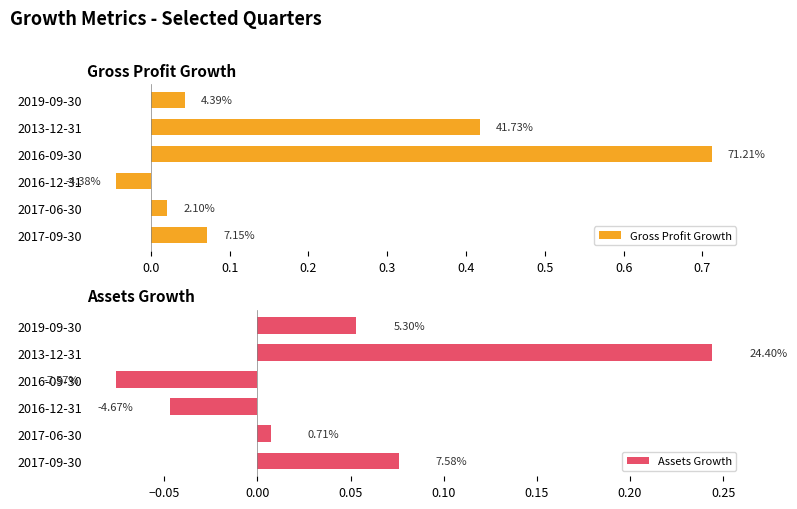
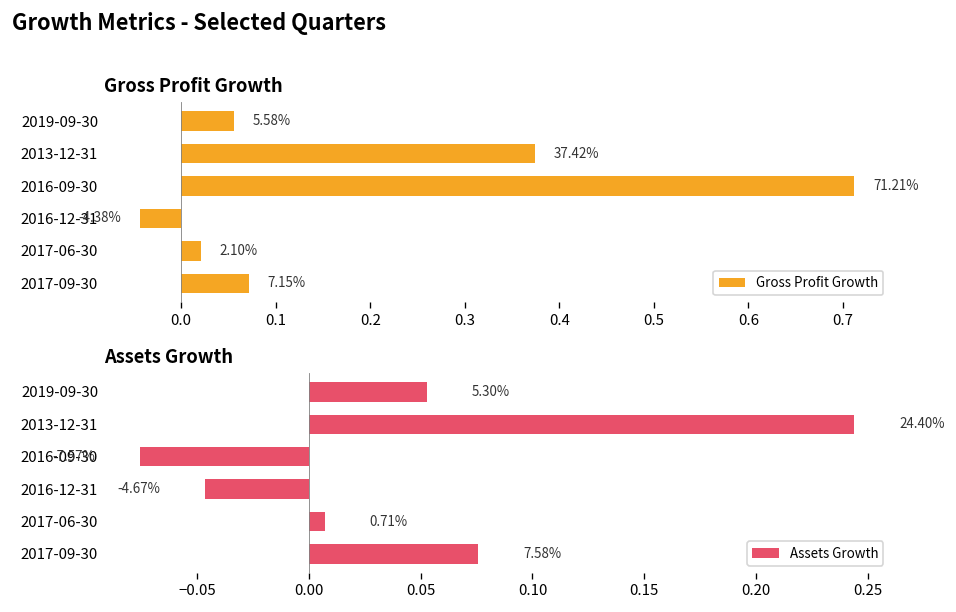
  {
    "Gross Profit Growth": {
-     "2019-09-30": "4.39%",
-     "2013-12-31": "41.73%",
+     "2019-09-30": "5.58%",
+     "2013-12-31": "37.42%",
      "2016-09-30": "71.21%",
      "2016-12-31": "-4.38%",
      "2017-06-30": "2.10%",
      "2017-09-30": "7.15%"
    },
    "Assets Growth": {
      "2019-09-30": "0.053",
      "2013-12-31": "0.244",
      "2016-12-31": "-0.047",
      "2017-06-30": "0.007",
      "2017-09-30": "0.076"
    }
  }
